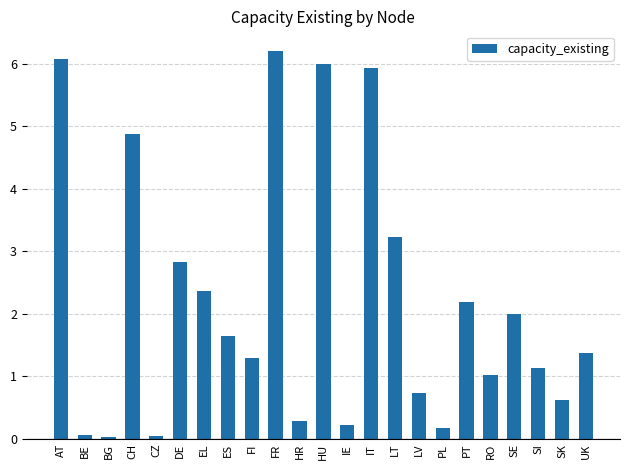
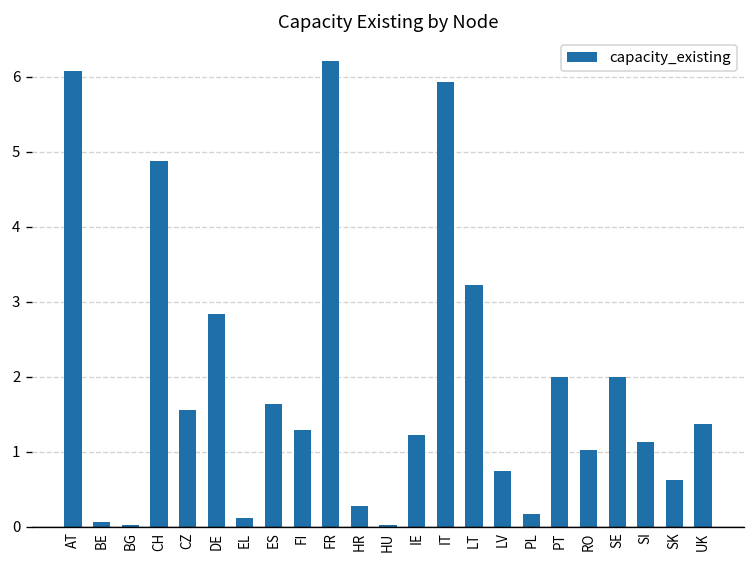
  {
    "AT": 6.1,
    "BE": 0.1,
    "CH": 4.9,
-   "CZ": 0.0,
+   "CZ": 1.6,
    "DE": 2.8,
-   "EL": 2.4,
+   "EL": 0.1,
    "ES": 1.6,
    "FI": 1.3,
    "FR": 6.2,
    "HR": 0.3,
-   "HU": 6.0,
-   "IE": 0.2,
+   "HU": 0.0,
+   "IE": 1.2,
    "IT": 5.9,
    "LT": 3.2,
    "LV": 0.7,
    "PL": 0.2,
-   "PT": 2.2,
+   "PT": 2.0,
    "RO": 1.0,
    "SE": 2.0,
    "SI": 1.1,
    "SK": 0.6,
    "UK": 1.4
  }
